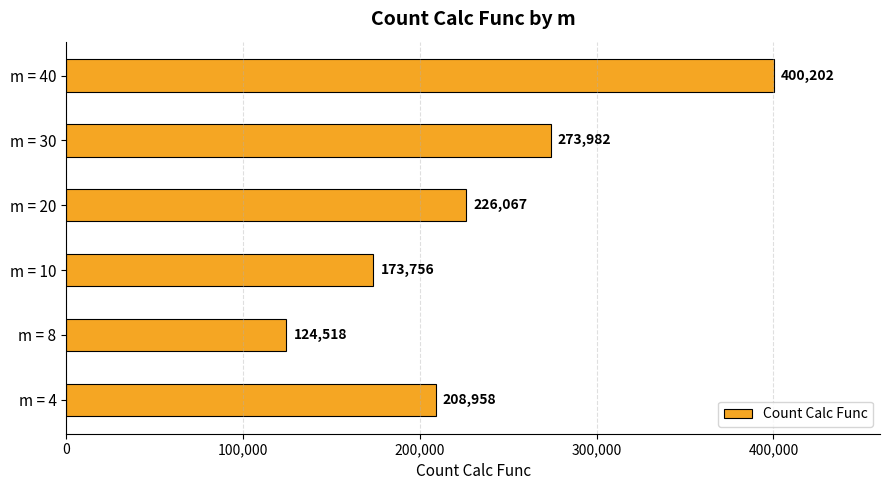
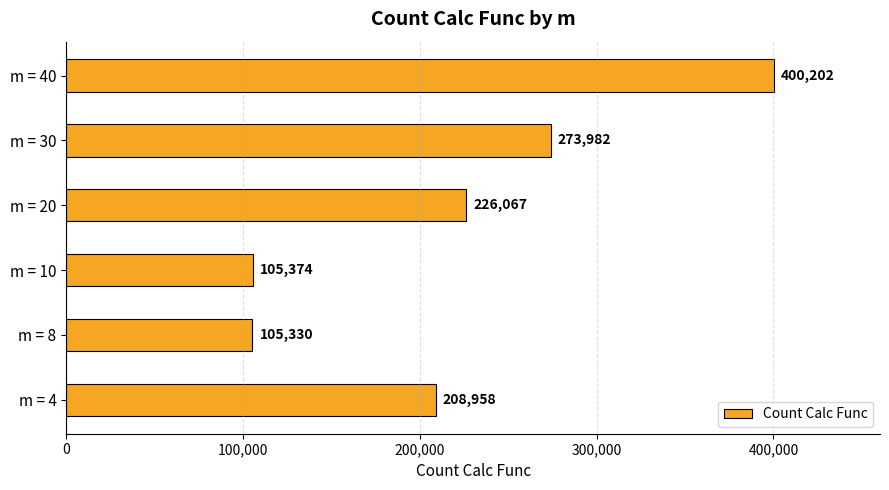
  {
    "m = 40": "400,202",
    "m = 30": "273,982",
    "m = 20": "226,067",
-   "m = 10": "173,756",
-   "m = 8": "124,518",
+   "m = 10": "105,374",
+   "m = 8": "105,330",
    "m = 4": "208,958"
  }
